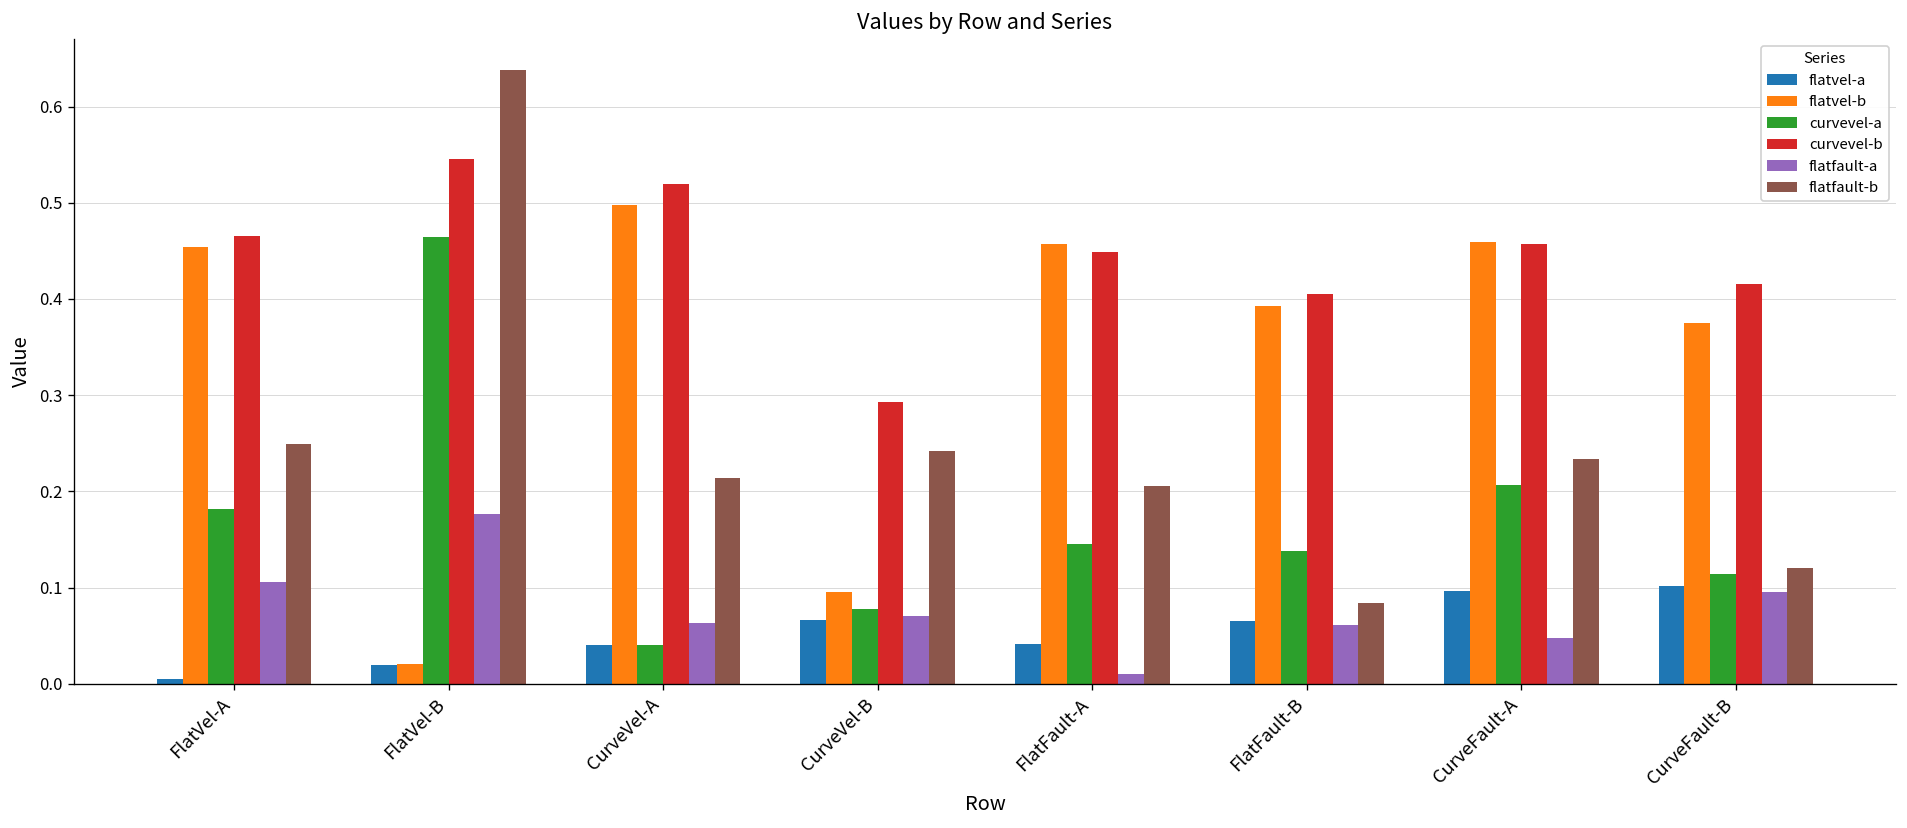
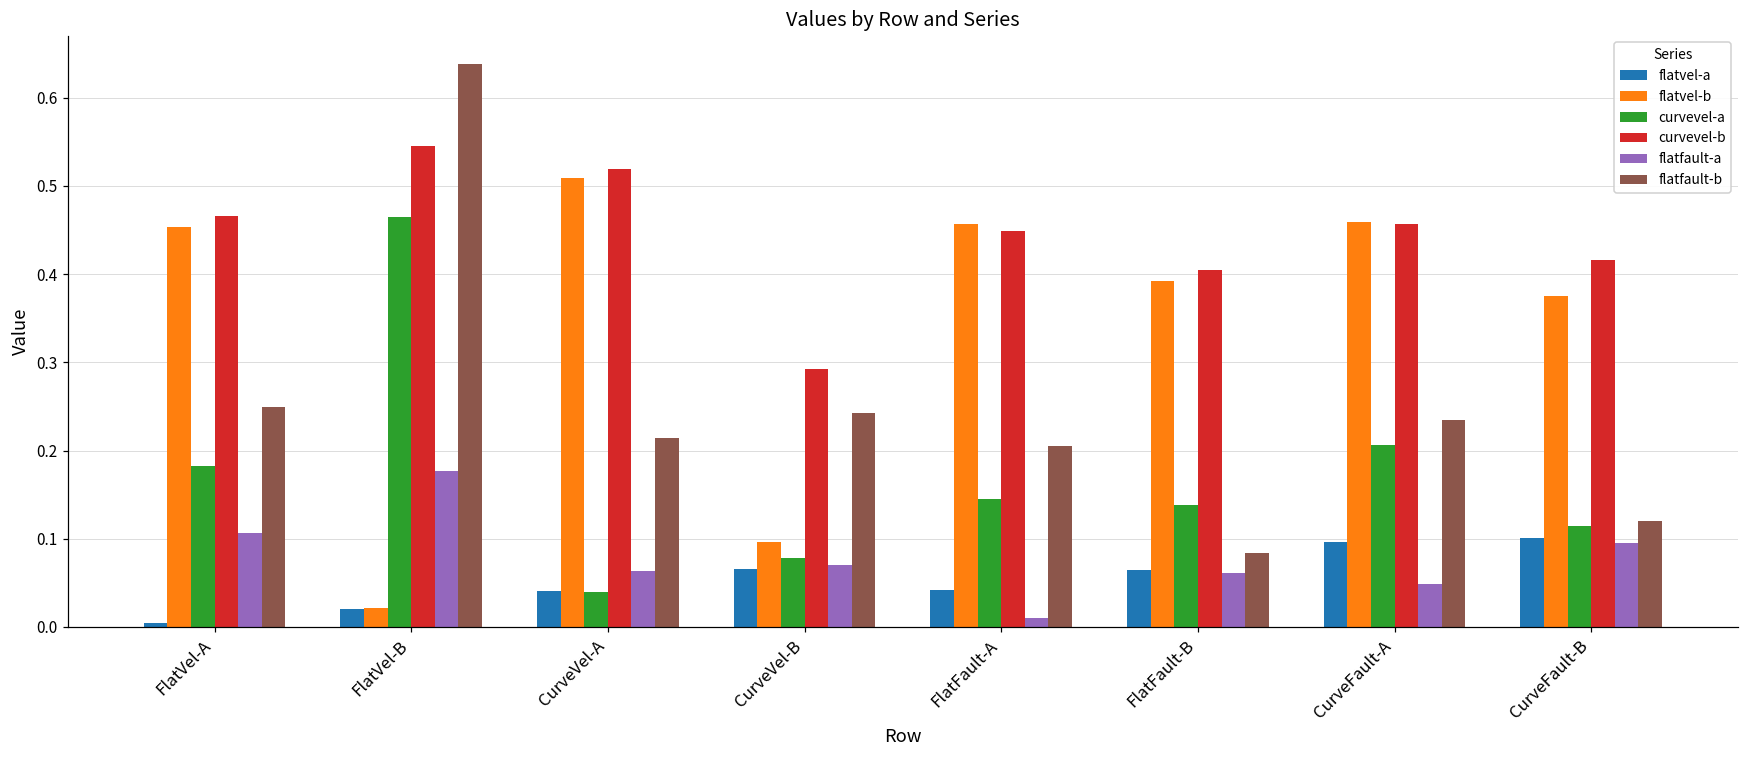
  {
    "flatvel-a": {
      "FlatVel-A": 0.00,
      "FlatVel-B": 0.02,
      "CurveVel-A": 0.04,
      "CurveVel-B": 0.07,
      "FlatFault-A": 0.04,
      "FlatFault-B": 0.06,
      "CurveFault-A": 0.10,
      "CurveFault-B": 0.10
    },
    "flatvel-b": {
      "FlatVel-A": 0.45,
      "FlatVel-B": 0.02,
-     "CurveVel-A": 0.50,
+     "CurveVel-A": 0.51,
      "CurveVel-B": 0.10,
      "FlatFault-A": 0.46,
      "FlatFault-B": 0.39,
      "CurveFault-A": 0.46,
      "CurveFault-B": 0.37
    },
    "curvevel-a": {
      "FlatVel-A": 0.18,
      "FlatVel-B": 0.46,
      "CurveVel-A": 0.04,
      "CurveVel-B": 0.08,
      "FlatFault-A": 0.15,
      "FlatFault-B": 0.14,
      "CurveFault-A": 0.21,
      "CurveFault-B": 0.11
    },
    "curvevel-b": {
      "FlatVel-A": 0.47,
      "FlatVel-B": 0.55,
      "CurveVel-A": 0.52,
      "CurveVel-B": 0.29,
      "FlatFault-A": 0.45,
      "FlatFault-B": 0.40,
      "CurveFault-A": 0.46,
      "CurveFault-B": 0.42
    },
    "flatfault-a": {
      "FlatVel-A": 0.11,
      "FlatVel-B": 0.18,
      "CurveVel-A": 0.06,
      "CurveVel-B": 0.07,
      "FlatFault-A": 0.01,
      "FlatFault-B": 0.06,
      "CurveFault-A": 0.05,
      "CurveFault-B": 0.10
    },
    "flatfault-b": {
      "FlatVel-A": 0.25,
      "FlatVel-B": 0.64,
      "CurveVel-A": 0.21,
      "CurveVel-B": 0.24,
      "FlatFault-A": 0.21,
      "FlatFault-B": 0.08,
      "CurveFault-A": 0.23,
      "CurveFault-B": 0.12
    }
  }
